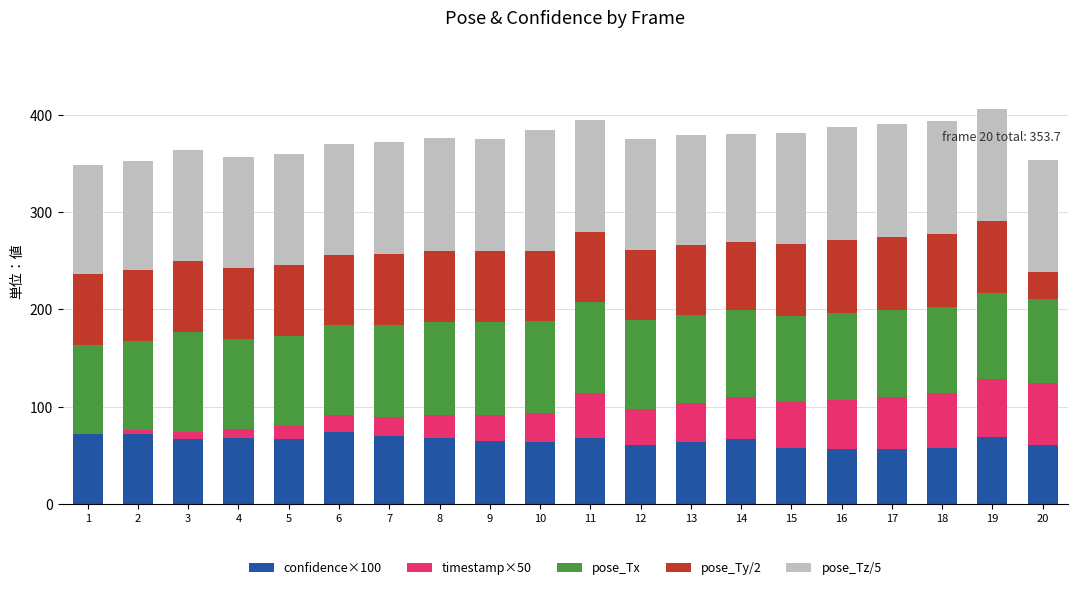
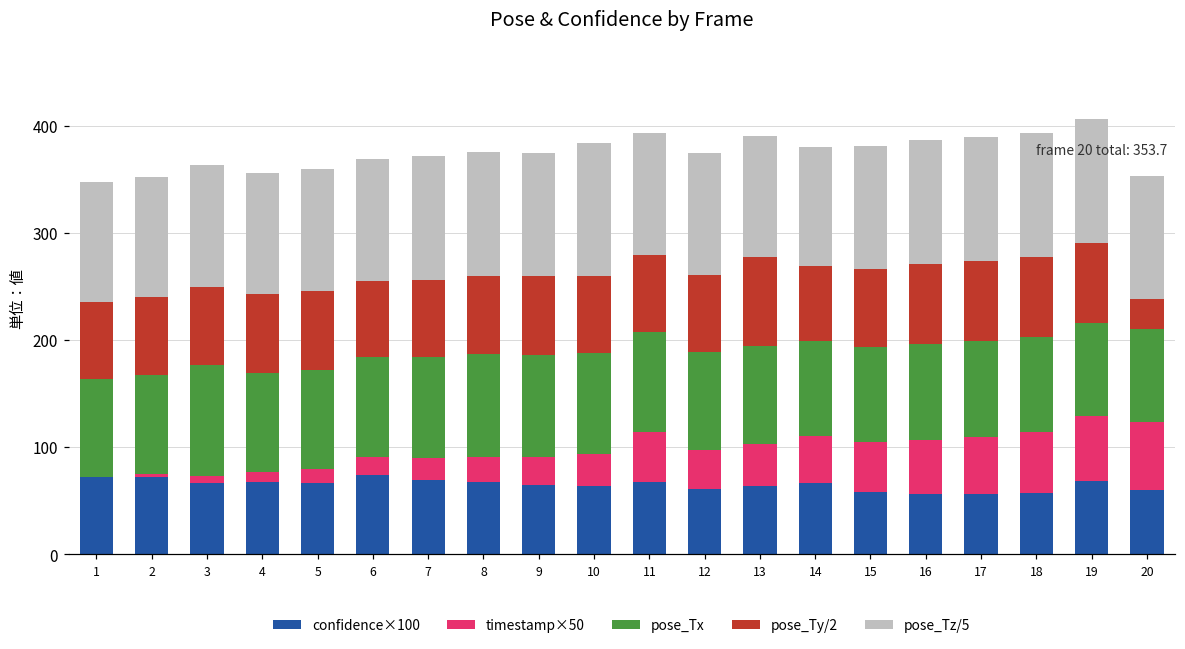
  {
    "confidence×100": {
      "1": 70,
      "2": 70,
      "3": 70,
      "4": 70,
      "5": 70,
      "6": 70,
      "7": 70,
      "8": 70,
      "9": 60,
      "10": 60,
      "11": 70,
      "12": 60,
      "13": 60,
      "14": 70,
      "15": 60,
      "16": 60,
      "17": 60,
      "18": 60,
      "19": 70,
      "20": 60
    },
    "timestamp×50": {
      "1": 0,
      "2": 0,
      "3": 10,
      "4": 10,
      "5": 10,
      "6": 20,
      "7": 20,
      "8": 20,
      "9": 30,
      "10": 30,
      "11": 50,
      "12": 40,
      "13": 40,
      "14": 40,
      "15": 50,
      "16": 50,
      "17": 50,
      "18": 60,
      "19": 60,
      "20": 60
    },
    "pose_Tx": {
      "1": 90,
      "2": 90,
      "3": 100,
      "4": 90,
      "5": 90,
      "6": 90,
      "7": 90,
      "8": 100,
      "9": 100,
      "10": 90,
      "11": 90,
      "12": 90,
      "13": 90,
      "14": 90,
      "15": 90,
      "16": 90,
      "17": 90,
      "18": 90,
      "19": 90,
      "20": 90
    },
    "pose_Ty/2": {
      "1": 70,
      "2": 70,
      "3": 70,
      "4": 70,
      "5": 70,
      "6": 70,
      "7": 70,
      "8": 70,
      "9": 70,
      "10": 70,
      "11": 70,
      "12": 70,
-     "13": 70,
+     "13": 80,
      "14": 70,
      "15": 70,
      "16": 70,
      "17": 70,
      "18": 70,
      "19": 70,
      "20": 30
    },
    "pose_Tz/5": {
      "1": 110,
      "2": 110,
      "3": 110,
      "4": 110,
      "5": 110,
      "6": 110,
      "7": 120,
      "8": 120,
      "9": 120,
      "10": 120,
      "11": 110,
      "12": 110,
      "13": 110,
      "14": 110,
      "15": 110,
      "16": 120,
      "17": 120,
      "18": 120,
      "20": 110
    }
  }
